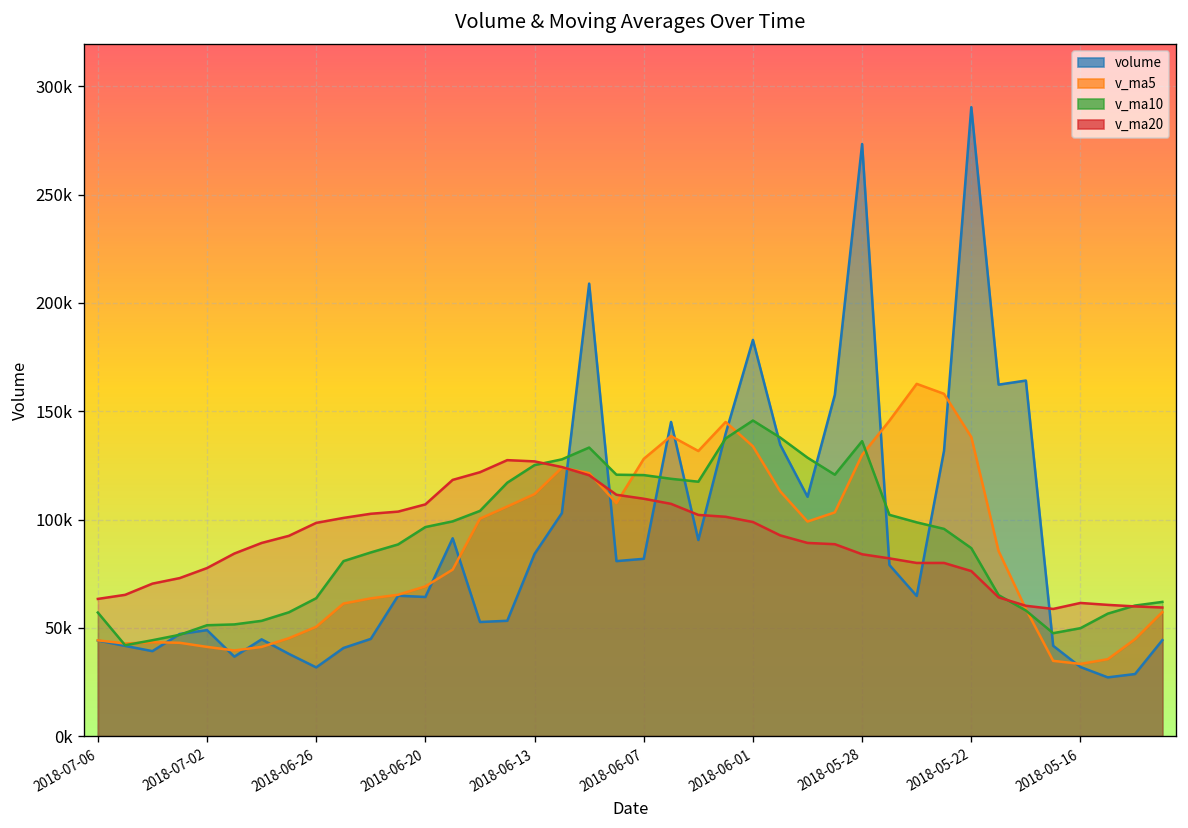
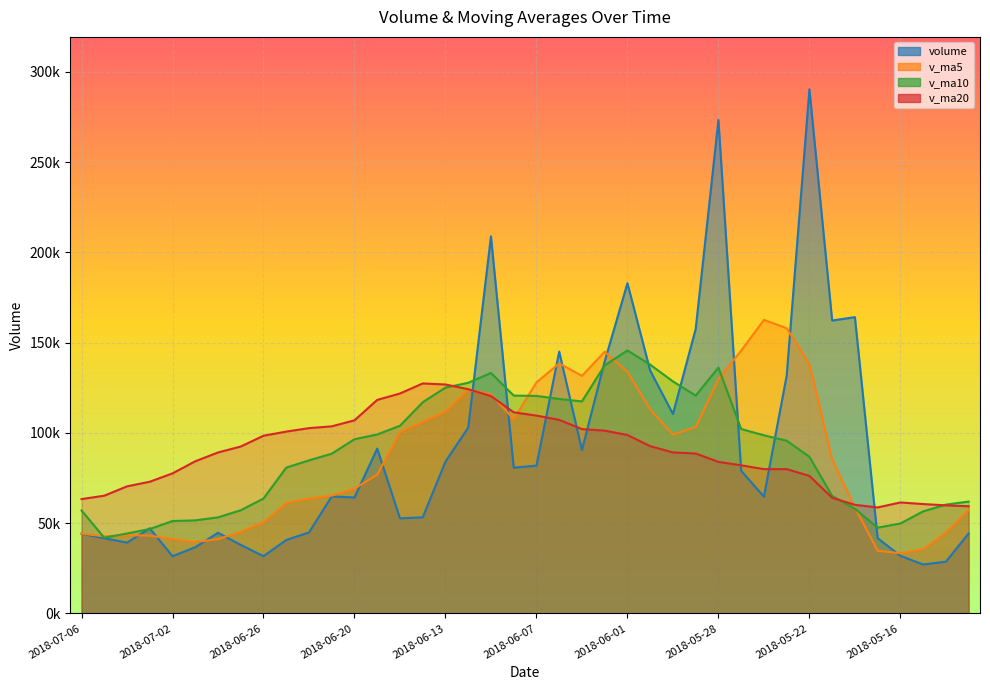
  {
    "volume": {
-     "2018-07-02": 49000,
+     "2018-07-02": 32000,
      "2018-06-26": 32000,
      "2018-06-20": 64000,
      "2018-06-13": 84000,
      "2018-06-07": 82000,
      "2018-06-01": 183000,
      "2018-05-28": 273000,
      "2018-05-22": 290000
    },
    "v_ma10": {
      "2018-07-06": 57000,
      "2018-07-02": 51000,
      "2018-06-26": 64000,
      "2018-06-20": 97000,
      "2018-06-13": 125000,
      "2018-06-07": 121000,
      "2018-06-01": 146000,
      "2018-05-28": 136000,
      "2018-05-22": 87000,
      "2018-05-16": 50000
    }
  }
